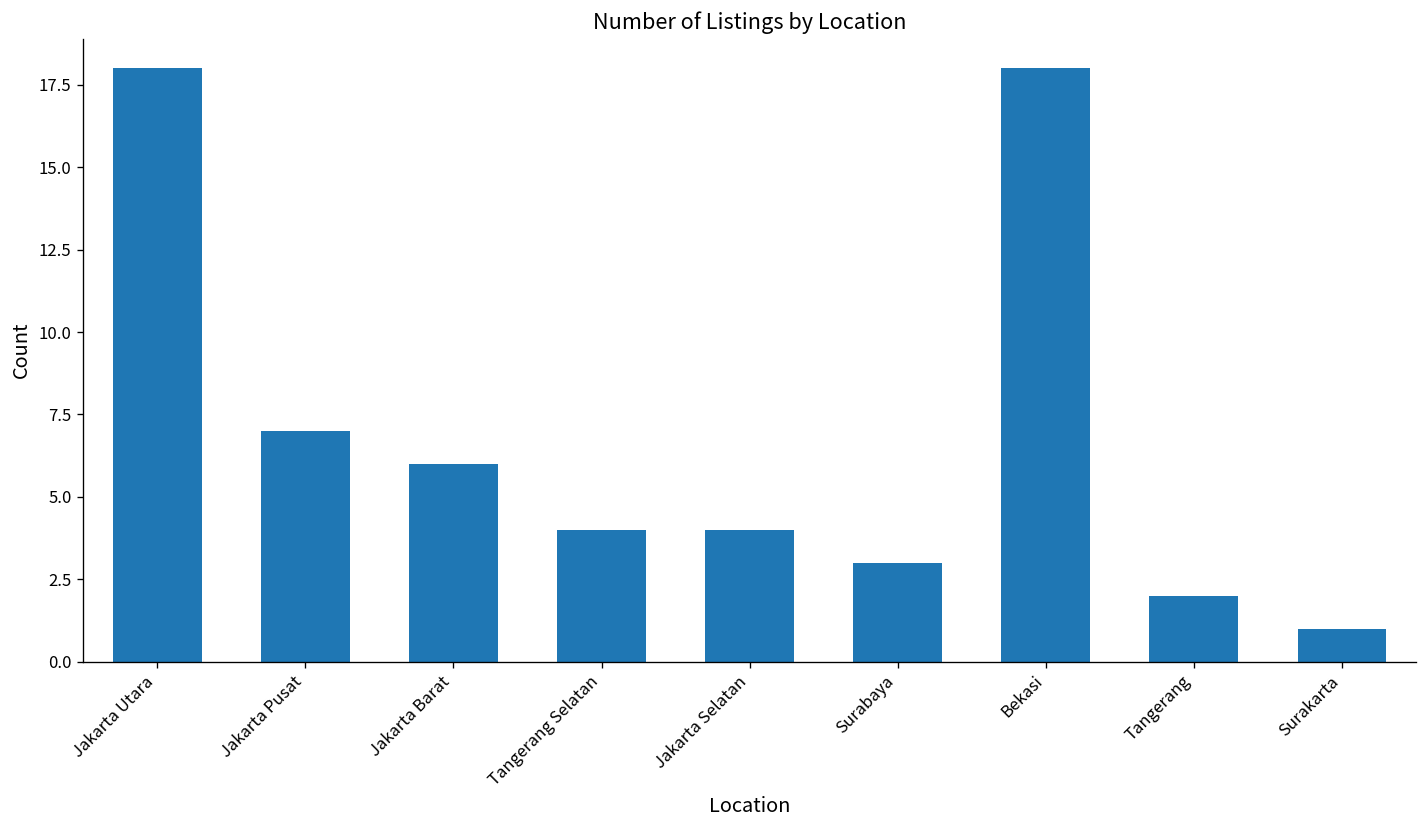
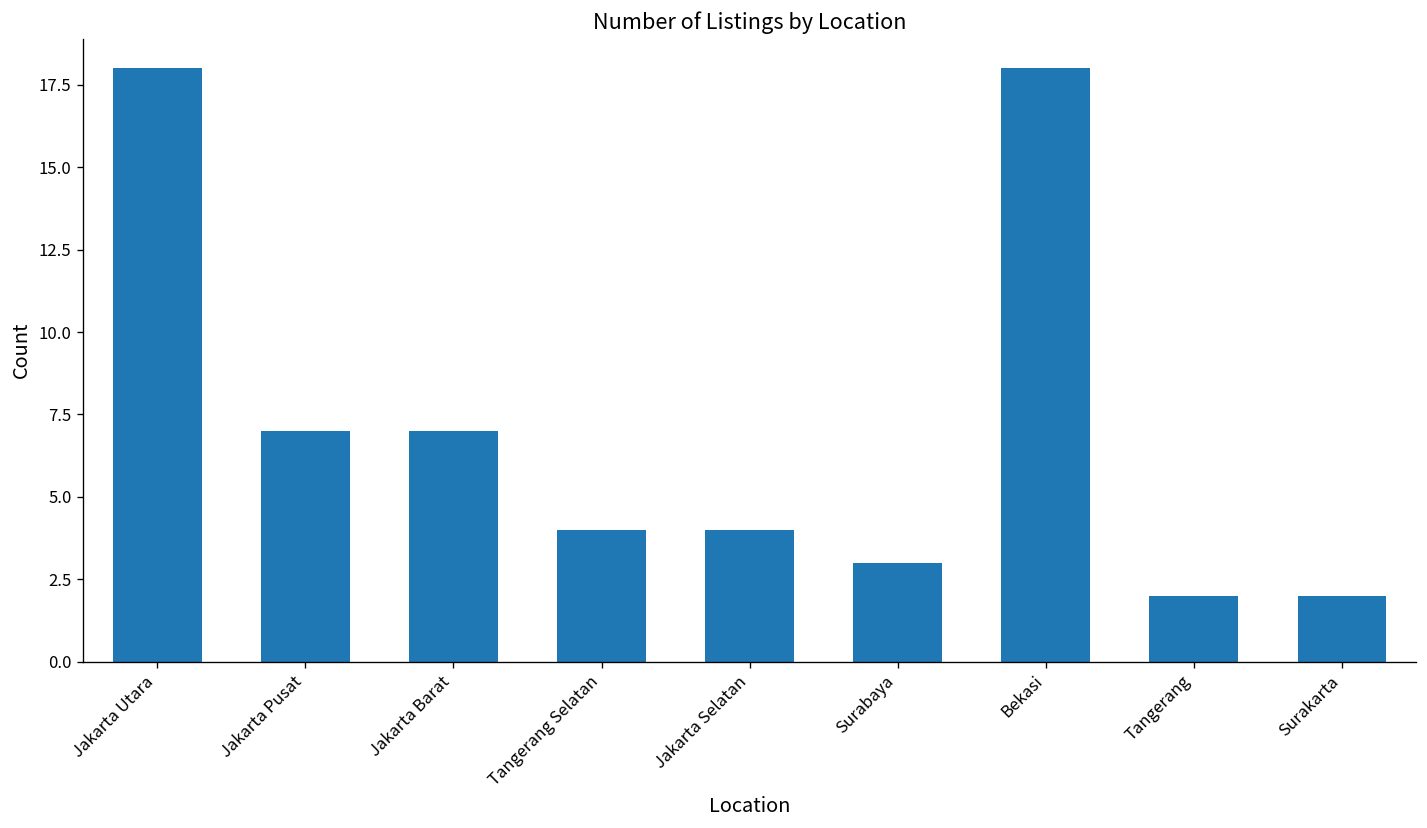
  {
    "Jakarta Utara": 18,
    "Jakarta Pusat": 7,
-   "Jakarta Barat": 6,
+   "Jakarta Barat": 7,
    "Tangerang Selatan": 4,
    "Jakarta Selatan": 4,
    "Surabaya": 3,
    "Bekasi": 18,
    "Tangerang": 2,
-   "Surakarta": 1
+   "Surakarta": 2
  }
